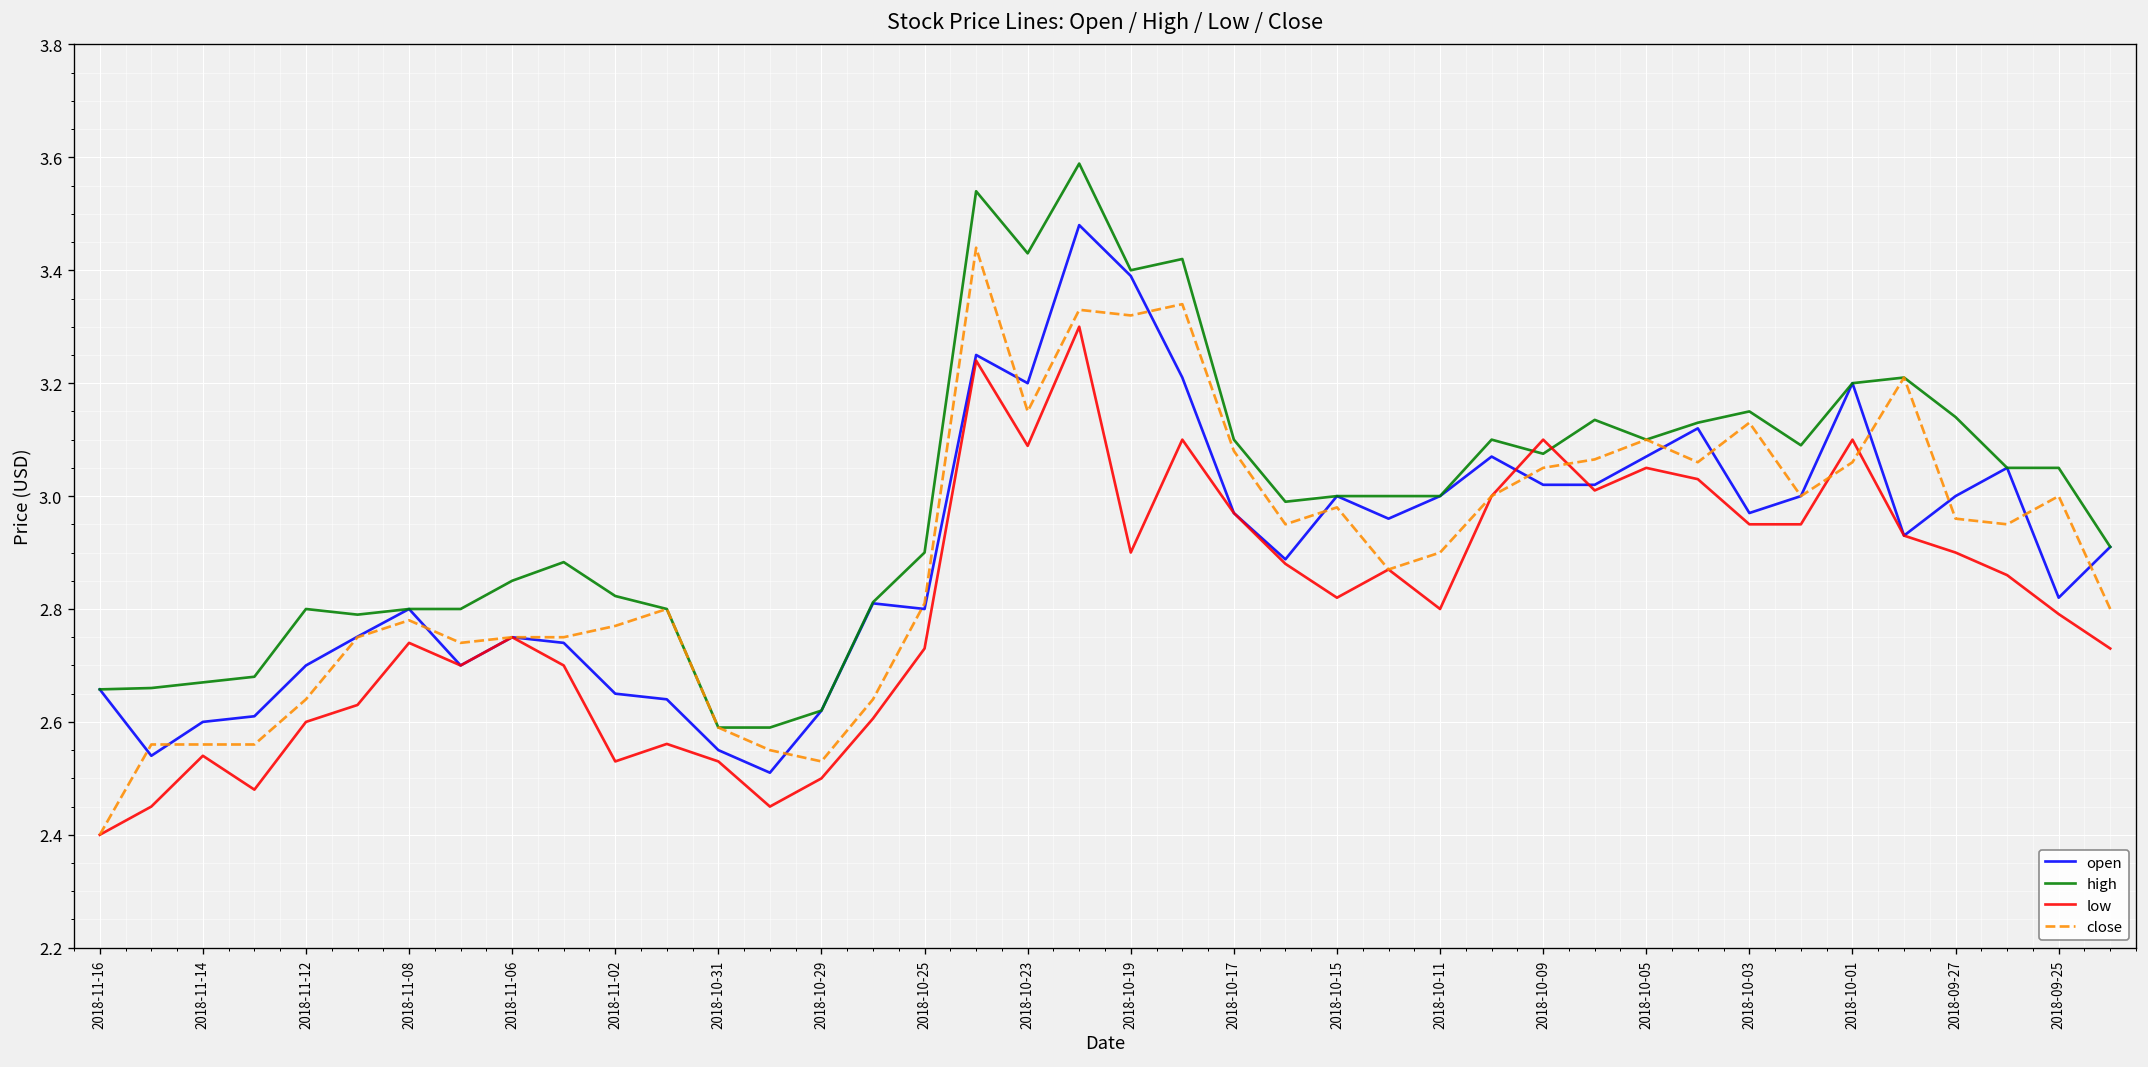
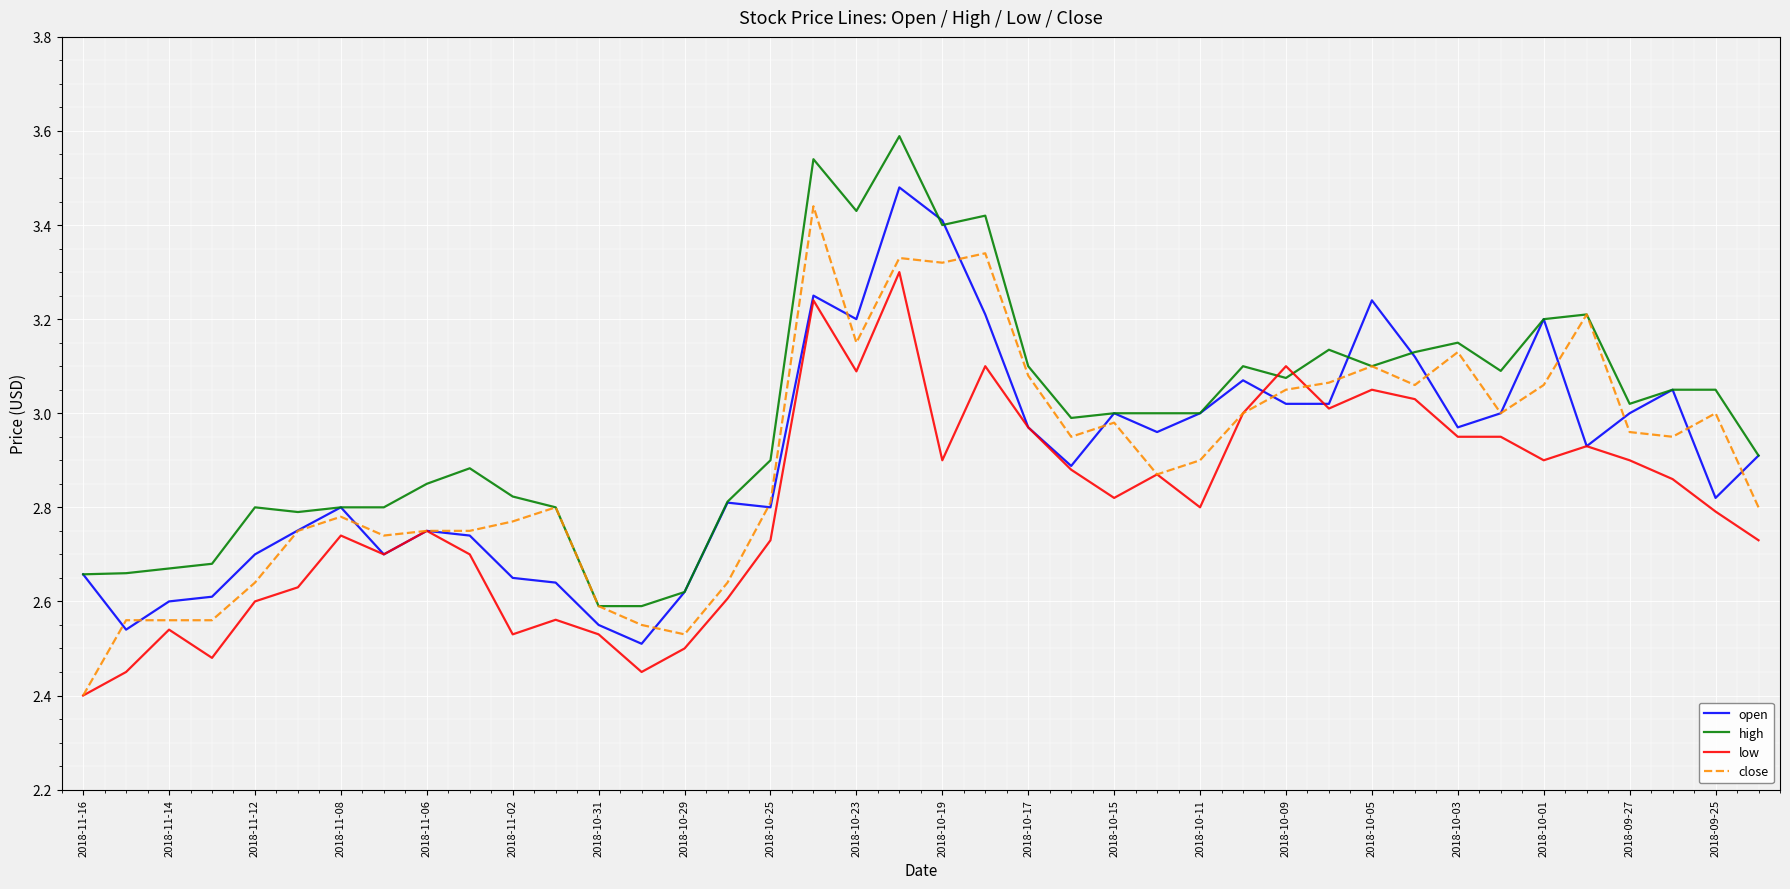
  {
    "open": {
      "2018-11-14": 2.60,
      "2018-11-12": 2.70,
      "2018-11-02": 2.65,
      "2018-10-31": 2.55,
      "2018-10-25": 2.80,
      "2018-10-23": 3.20,
-     "2018-10-19": 3.39,
+     "2018-10-19": 3.41,
      "2018-10-09": 3.02,
-     "2018-10-05": 3.07,
+     "2018-10-05": 3.24,
      "2018-10-03": 2.97,
      "2018-09-27": 3.00,
      "2018-09-25": 2.82
    },
    "high": {
      "2018-11-14": 2.67,
      "2018-11-12": 2.80,
      "2018-11-06": 2.85,
      "2018-11-02": 2.82,
      "2018-10-25": 2.90,
      "2018-10-23": 3.43,
      "2018-10-19": 3.40,
      "2018-10-17": 3.10,
      "2018-10-09": 3.08,
      "2018-10-03": 3.15,
-     "2018-09-27": 3.14,
+     "2018-09-27": 3.02,
      "2018-09-25": 3.05
    },
    "low": {
      "2018-11-14": 2.54,
      "2018-11-12": 2.6,
      "2018-11-08": 2.74,
      "2018-11-02": 2.53,
      "2018-10-31": 2.53,
      "2018-10-29": 2.5,
      "2018-10-25": 2.73,
      "2018-10-23": 3.09,
      "2018-10-19": 2.9,
      "2018-10-15": 2.82,
      "2018-10-11": 2.8,
      "2018-10-09": 3.1,
      "2018-10-05": 3.05,
      "2018-10-03": 2.95,
-     "2018-10-01": 3.1,
+     "2018-10-01": 2.9,
      "2018-09-27": 2.9,
      "2018-09-25": 2.79
    },
    "close": {
      "2018-11-14": 2.56,
      "2018-11-12": 2.64,
      "2018-11-08": 2.78,
      "2018-11-02": 2.77,
      "2018-10-29": 2.53,
      "2018-10-25": 2.81,
      "2018-10-23": 3.15,
      "2018-10-19": 3.32,
      "2018-10-17": 3.08,
      "2018-10-15": 2.98,
      "2018-10-11": 2.90,
      "2018-10-09": 3.05,
      "2018-10-03": 3.13,
      "2018-10-01": 3.06,
      "2018-09-27": 2.96,
      "2018-09-25": 3.00
    }
  }
